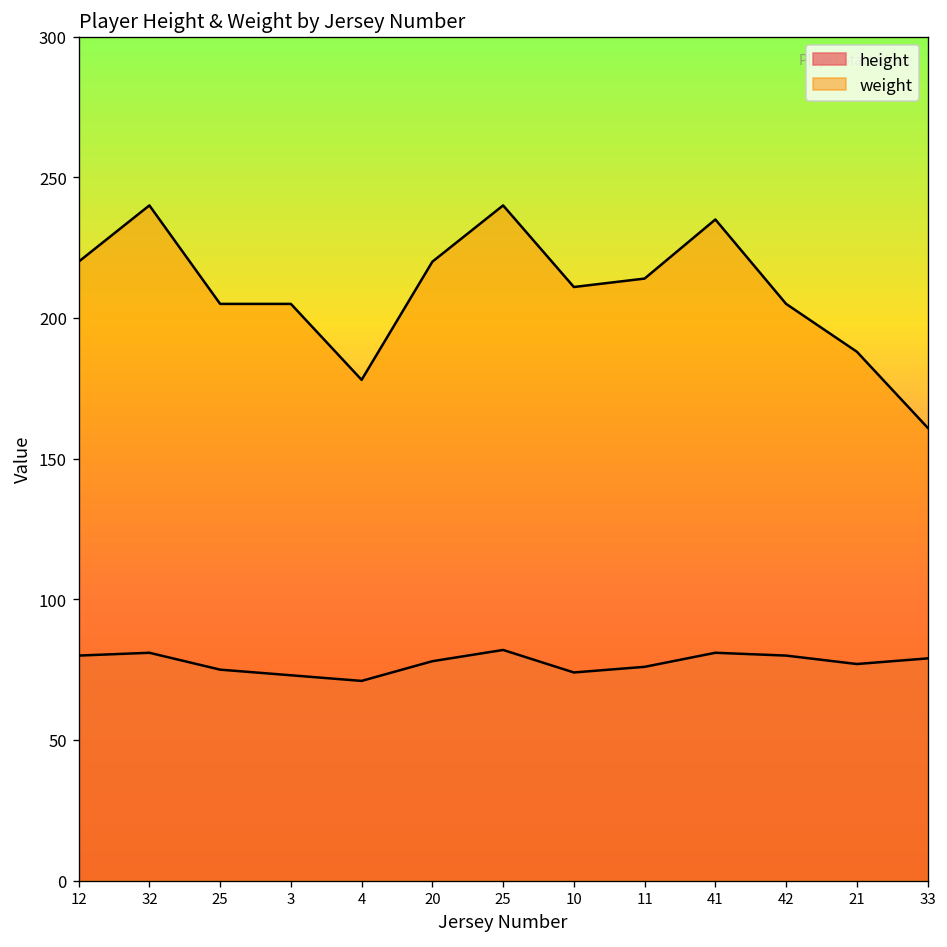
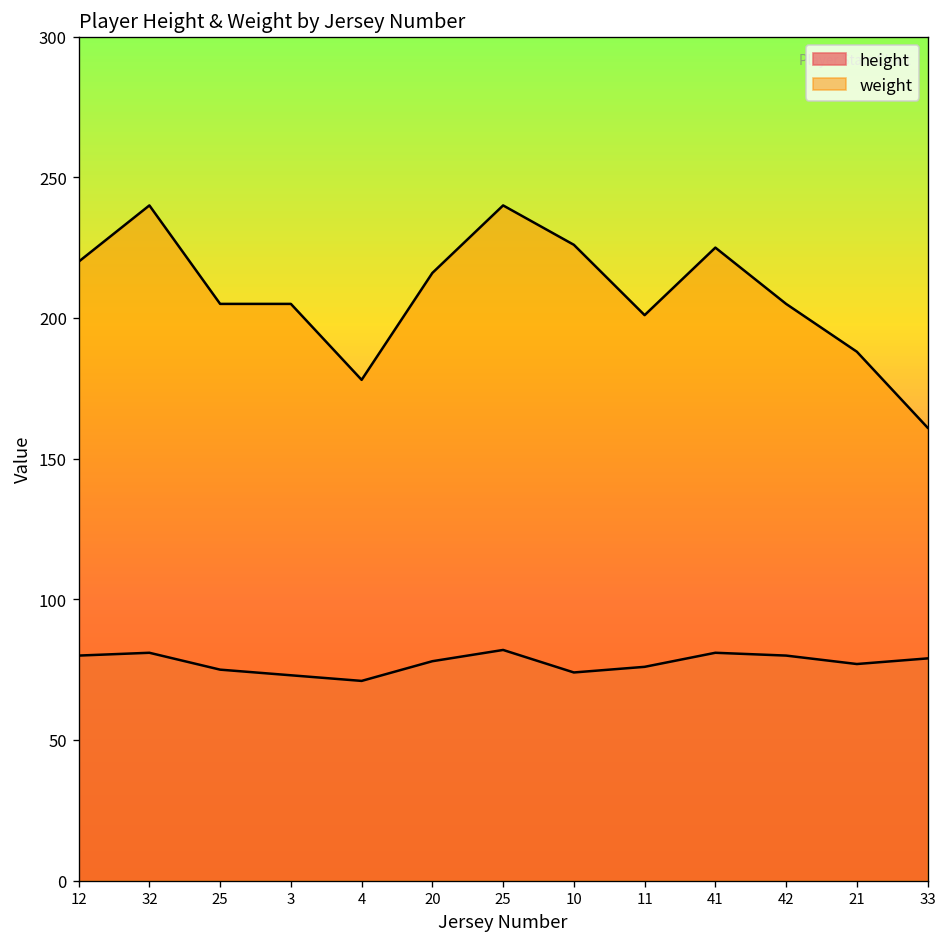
  {
    "height": {
      "12": 80,
      "32": 81,
      "3": 73,
      "4": 71,
      "20": 78,
      "10": 74,
      "11": 76,
      "41": 81,
      "42": 80,
      "21": 77,
      "33": 79
    },
    "weight": {
      "12": 220,
      "32": 240,
      "3": 205,
      "4": 178,
-     "20": 220,
-     "10": 211,
-     "11": 214,
-     "41": 235,
+     "20": 216,
+     "10": 226,
+     "11": 201,
+     "41": 225,
      "42": 205,
      "21": 188,
      "33": 161
    }
  }
